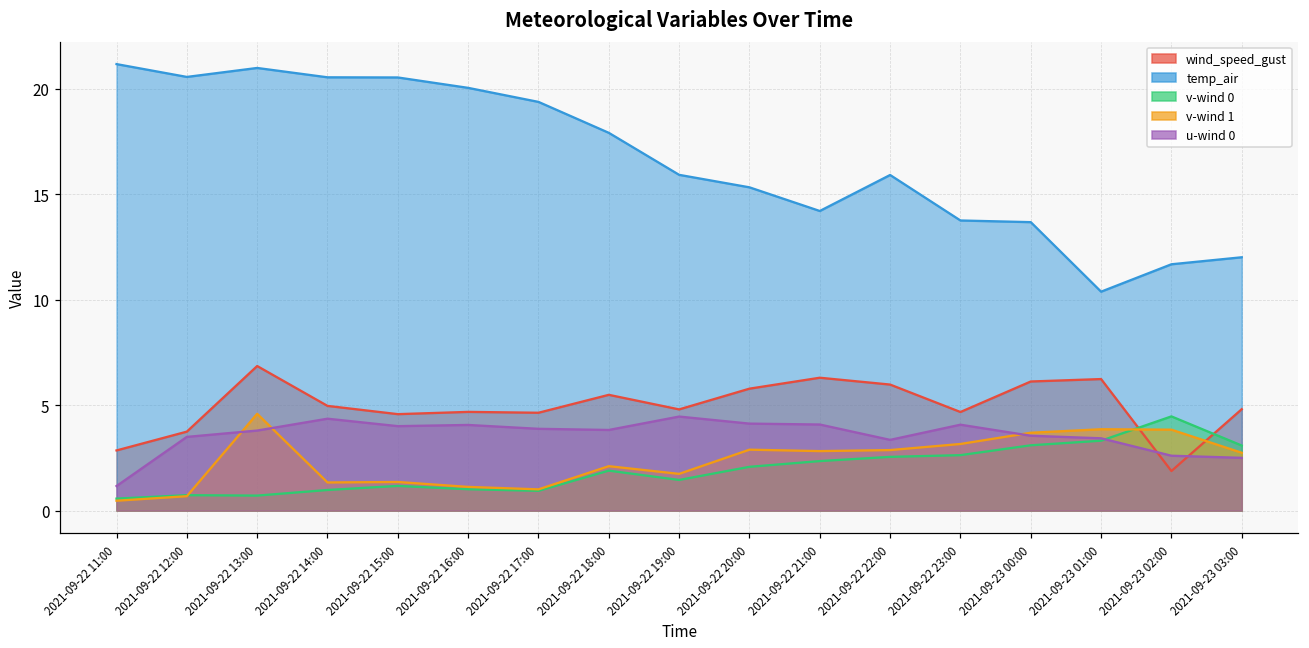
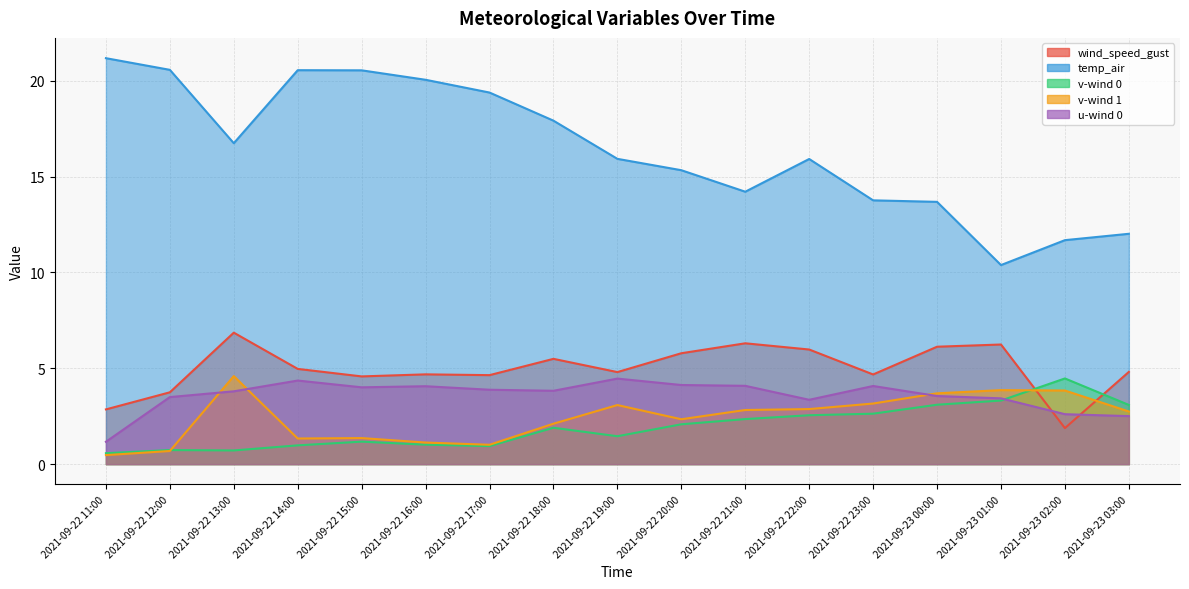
  {
    "wind_speed_gust": {
      "2021-09-22 11:00": 2.9,
      "2021-09-22 12:00": 3.7,
      "2021-09-22 13:00": 6.9,
      "2021-09-22 14:00": 5.0,
      "2021-09-22 15:00": 4.6,
      "2021-09-22 16:00": 4.7,
      "2021-09-22 17:00": 4.6,
      "2021-09-22 18:00": 5.5,
      "2021-09-22 19:00": 4.8,
      "2021-09-22 20:00": 5.8,
      "2021-09-22 21:00": 6.3,
      "2021-09-22 22:00": 6.0,
      "2021-09-22 23:00": 4.7,
      "2021-09-23 00:00": 6.1,
      "2021-09-23 01:00": 6.2,
      "2021-09-23 02:00": 1.9,
      "2021-09-23 03:00": 4.8
    },
    "temp_air": {
      "2021-09-22 11:00": 21.2,
      "2021-09-22 12:00": 20.6,
-     "2021-09-22 13:00": 21.0,
+     "2021-09-22 13:00": 16.7,
      "2021-09-22 14:00": 20.6,
      "2021-09-22 15:00": 20.5,
      "2021-09-22 16:00": 20.1,
      "2021-09-22 17:00": 19.4,
      "2021-09-22 18:00": 17.9,
      "2021-09-22 19:00": 15.9,
      "2021-09-22 20:00": 15.3,
      "2021-09-22 21:00": 14.2,
      "2021-09-22 22:00": 15.9,
      "2021-09-22 23:00": 13.8,
      "2021-09-23 00:00": 13.7,
      "2021-09-23 01:00": 10.4,
      "2021-09-23 02:00": 11.7,
      "2021-09-23 03:00": 12.0
    },
    "v-wind 0": {
      "2021-09-22 13:00": 0.7,
      "2021-09-22 14:00": 1.0,
      "2021-09-22 15:00": 1.2,
      "2021-09-22 18:00": 1.9,
      "2021-09-22 19:00": 1.5,
      "2021-09-22 20:00": 2.1,
      "2021-09-22 21:00": 2.3,
      "2021-09-22 22:00": 2.5,
      "2021-09-22 23:00": 2.6,
      "2021-09-23 00:00": 3.1,
      "2021-09-23 02:00": 4.5,
      "2021-09-23 03:00": 3.1
    },
    "v-wind 1": {
      "2021-09-22 13:00": 4.6,
      "2021-09-22 14:00": 1.3,
      "2021-09-22 15:00": 1.4,
      "2021-09-22 18:00": 2.1,
-     "2021-09-22 19:00": 1.7,
-     "2021-09-22 20:00": 2.9,
+     "2021-09-22 19:00": 3.1,
+     "2021-09-22 20:00": 2.3,
      "2021-09-22 21:00": 2.8,
      "2021-09-22 22:00": 2.9,
      "2021-09-22 23:00": 3.2,
      "2021-09-23 00:00": 3.7,
      "2021-09-23 01:00": 3.9,
      "2021-09-23 02:00": 3.8,
      "2021-09-23 03:00": 2.7
    },
    "u-wind 0": {
      "2021-09-22 11:00": 1.2,
      "2021-09-22 12:00": 3.5,
      "2021-09-22 13:00": 3.8,
      "2021-09-22 14:00": 4.4,
      "2021-09-22 15:00": 4.0,
      "2021-09-22 16:00": 4.1,
      "2021-09-22 17:00": 3.9,
      "2021-09-22 18:00": 3.8,
      "2021-09-22 19:00": 4.5,
      "2021-09-22 20:00": 4.1,
      "2021-09-22 21:00": 4.1,
      "2021-09-22 22:00": 3.4,
      "2021-09-22 23:00": 4.1,
      "2021-09-23 00:00": 3.6,
      "2021-09-23 02:00": 2.6,
      "2021-09-23 03:00": 2.5
    }
  }
